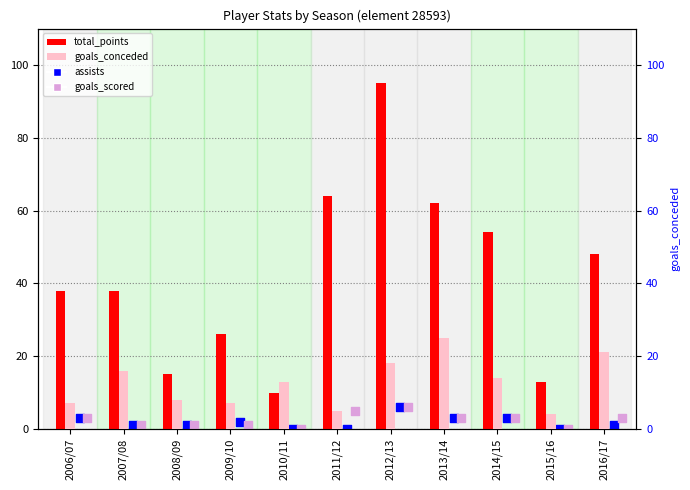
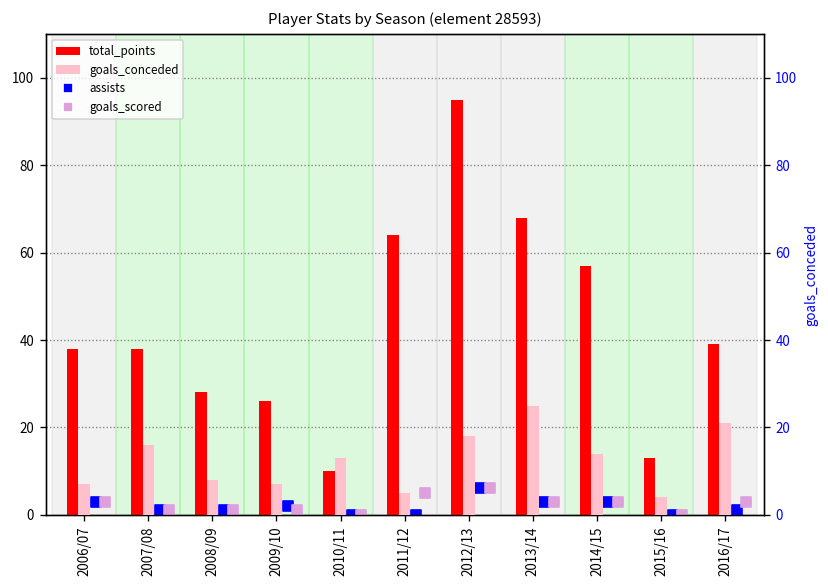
  {
    "total_points": {
      "2006/07": 38,
      "2007/08": 38,
-     "2008/09": 15,
+     "2008/09": 28,
      "2009/10": 26,
      "2010/11": 10,
      "2011/12": 64,
      "2012/13": 95,
-     "2013/14": 62,
-     "2014/15": 54,
+     "2013/14": 68,
+     "2014/15": 57,
      "2015/16": 13,
-     "2016/17": 48
+     "2016/17": 39
    }
  }
